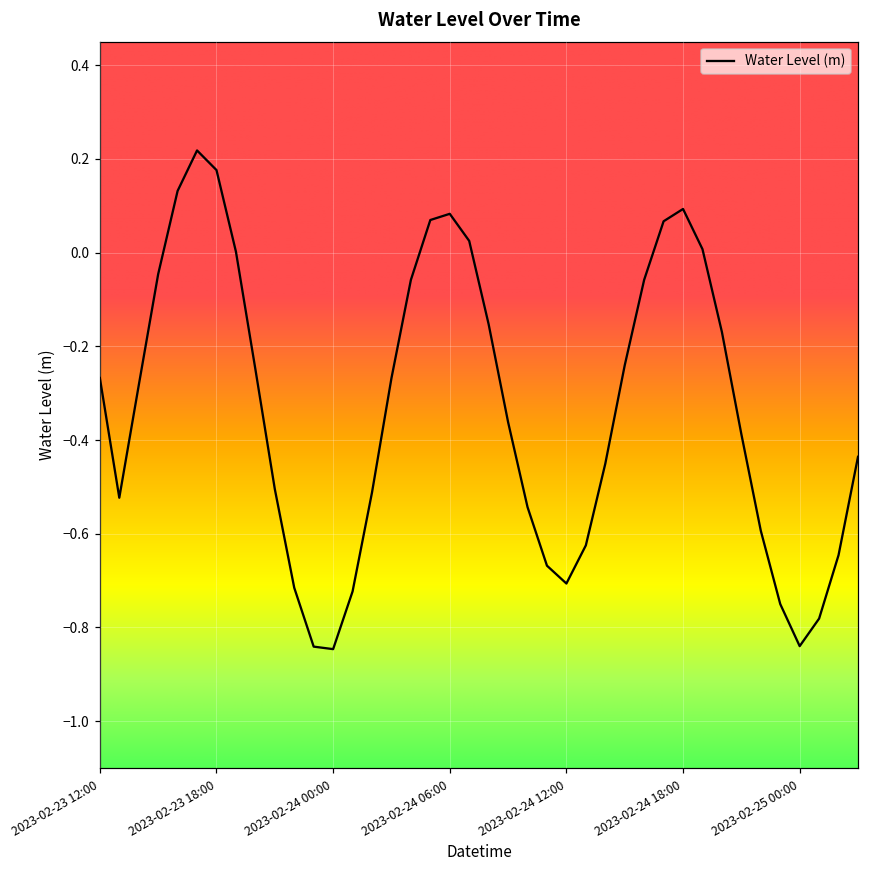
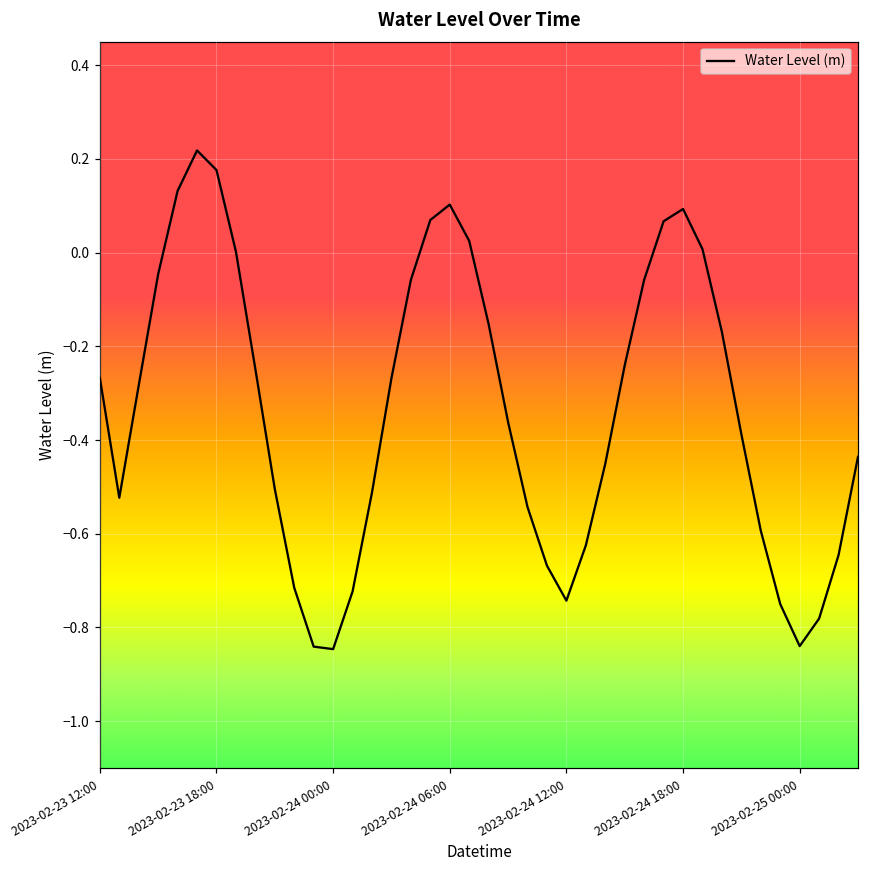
  {
    "2023-02-23 12:00": -0.27,
    "2023-02-23 18:00": 0.18,
    "2023-02-24 00:00": -0.85,
-   "2023-02-24 06:00": 0.08,
-   "2023-02-24 12:00": -0.71,
+   "2023-02-24 06:00": 0.10,
+   "2023-02-24 12:00": -0.74,
    "2023-02-24 18:00": 0.09,
    "2023-02-25 00:00": -0.84
  }
